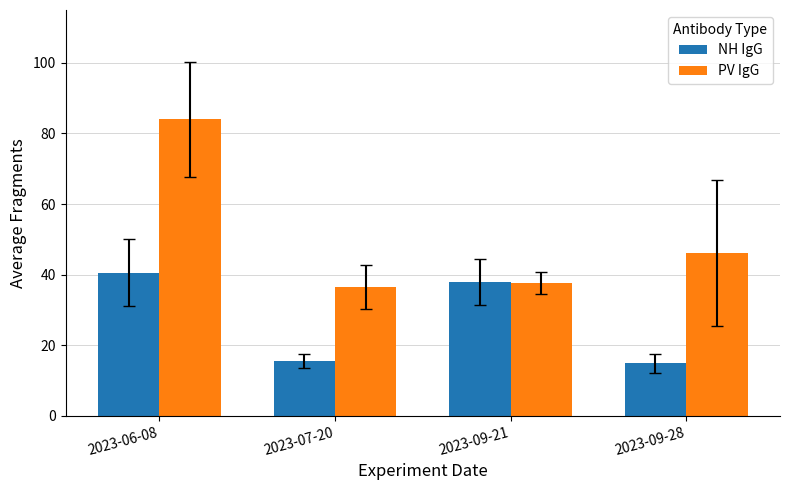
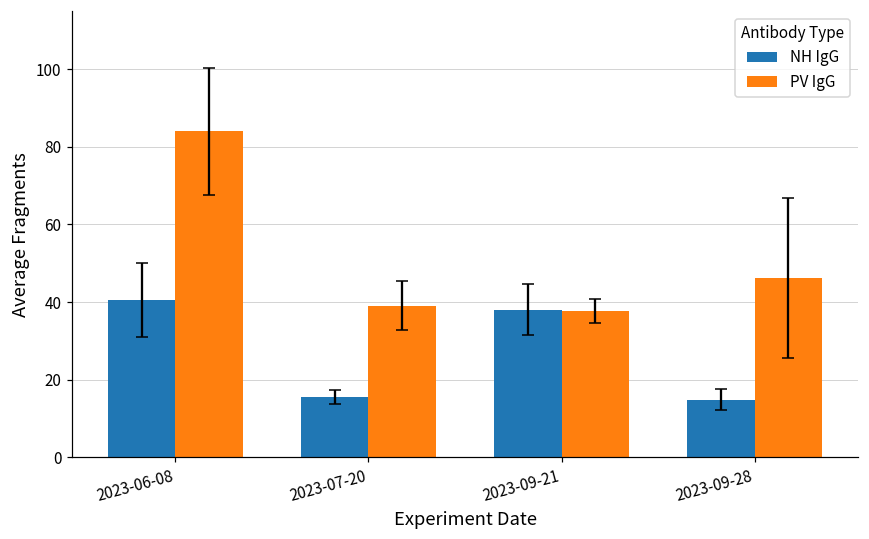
  {
    "PV IgG": {
      "2023-06-08": 84,
-     "2023-07-20": 36,
+     "2023-07-20": 39,
      "2023-09-21": 38,
      "2023-09-28": 46
    }
  }
